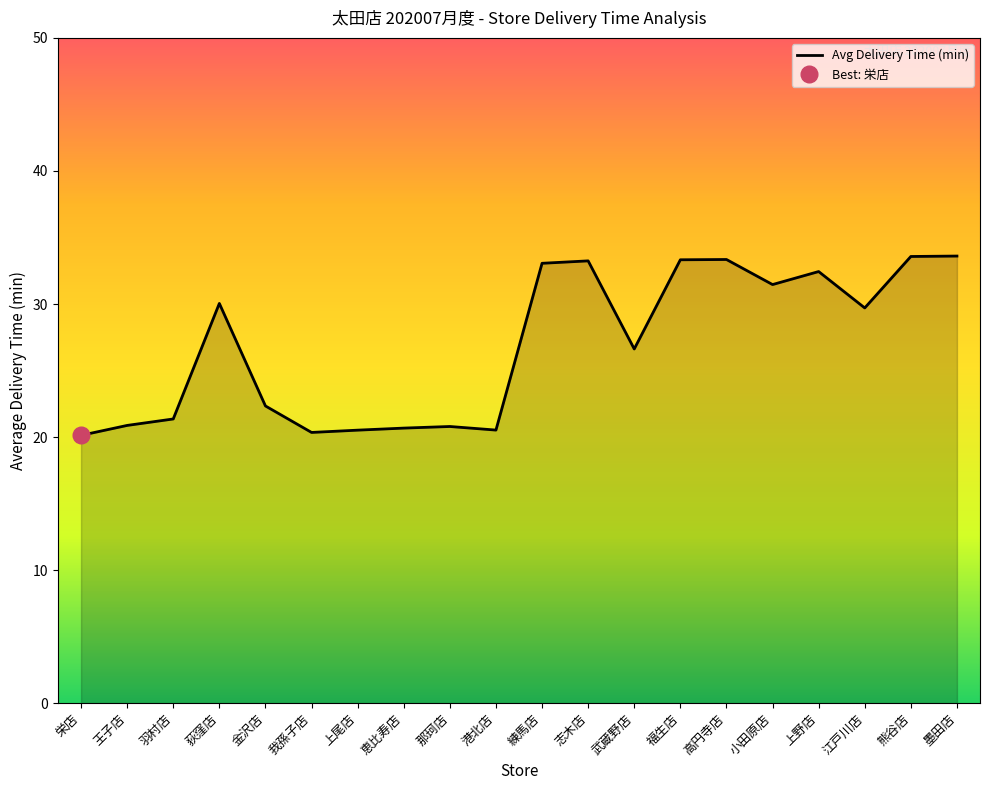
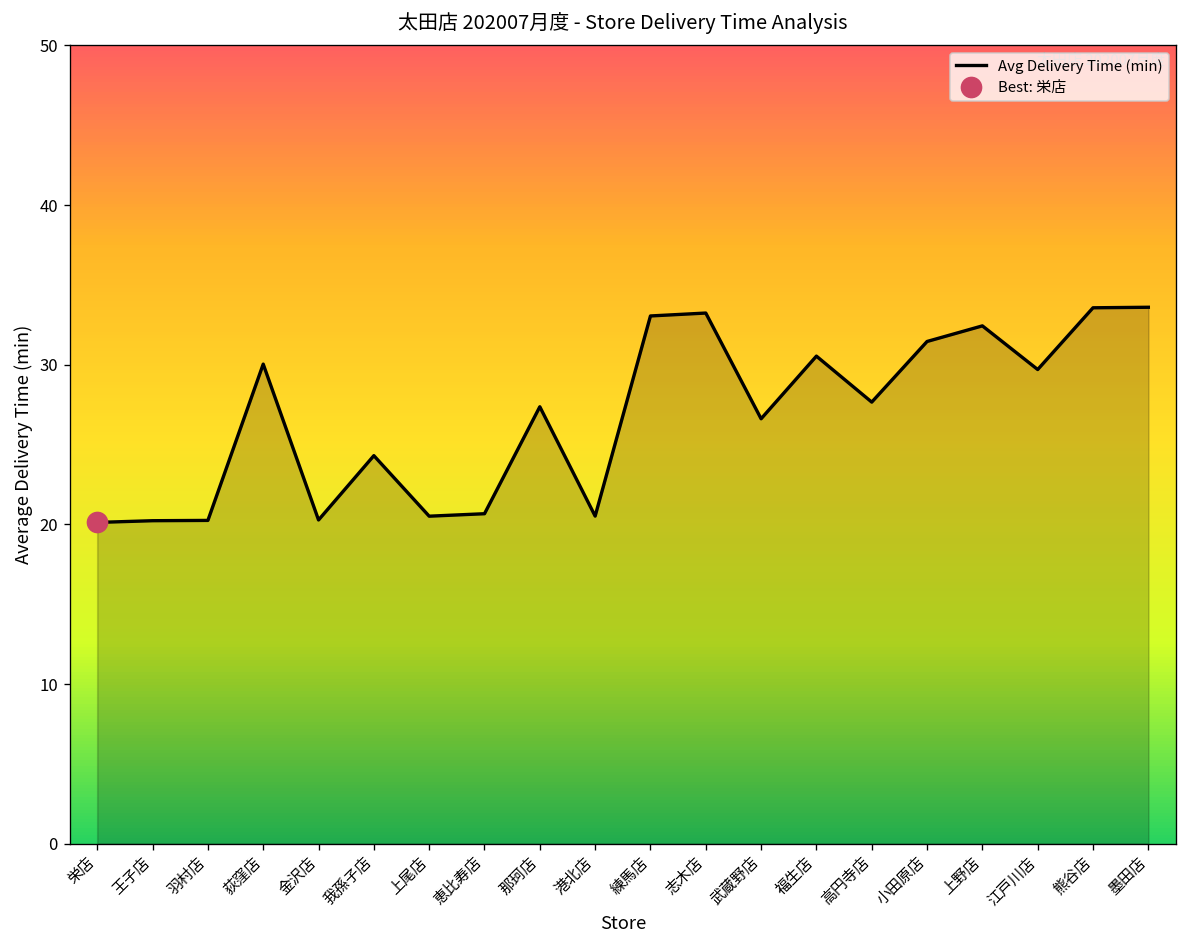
  {
    "Avg Delivery Time (min)": {
-     "王子店": 20.9,
-     "羽村店": 21.4,
+     "王子店": 20.2,
+     "羽村店": 20.3,
      "荻窪店": 30.0,
-     "金沢店": 22.3,
-     "我孫子店": 20.3,
+     "金沢店": 20.3,
+     "我孫子店": 24.3,
      "上尾店": 20.5,
      "恵比寿店": 20.7,
-     "那珂店": 20.8,
+     "那珂店": 27.4,
      "港北店": 20.5,
      "練馬店": 33.1,
      "志木店": 33.2,
      "武蔵野店": 26.6,
-     "福生店": 33.3,
-     "高円寺店": 33.3,
+     "福生店": 30.5,
+     "高円寺店": 27.7,
      "小田原店": 31.5,
      "上野店": 32.4,
      "江戸川店": 29.7,
      "熊谷店": 33.6,
      "墨田店": 33.6
    }
  }
